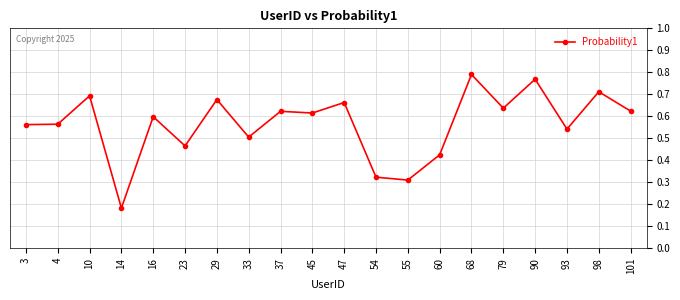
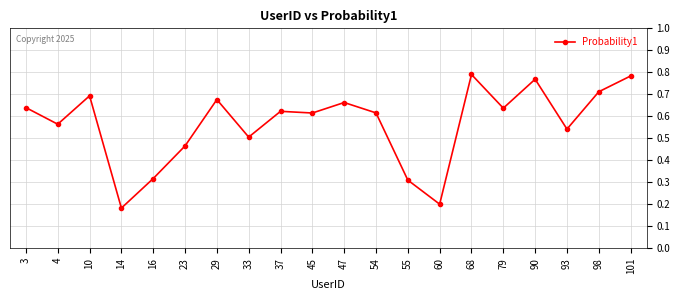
  {
-   "3": 0.56,
+   "3": 0.64,
    "4": 0.56,
    "10": 0.69,
    "14": 0.18,
-   "16": 0.60,
+   "16": 0.32,
    "23": 0.47,
    "29": 0.68,
    "33": 0.51,
    "37": 0.62,
    "45": 0.61,
    "47": 0.66,
-   "54": 0.32,
+   "54": 0.62,
    "55": 0.31,
-   "60": 0.42,
+   "60": 0.20,
    "68": 0.79,
    "79": 0.64,
    "90": 0.77,
    "93": 0.54,
    "98": 0.71,
-   "101": 0.62
+   "101": 0.78
  }
